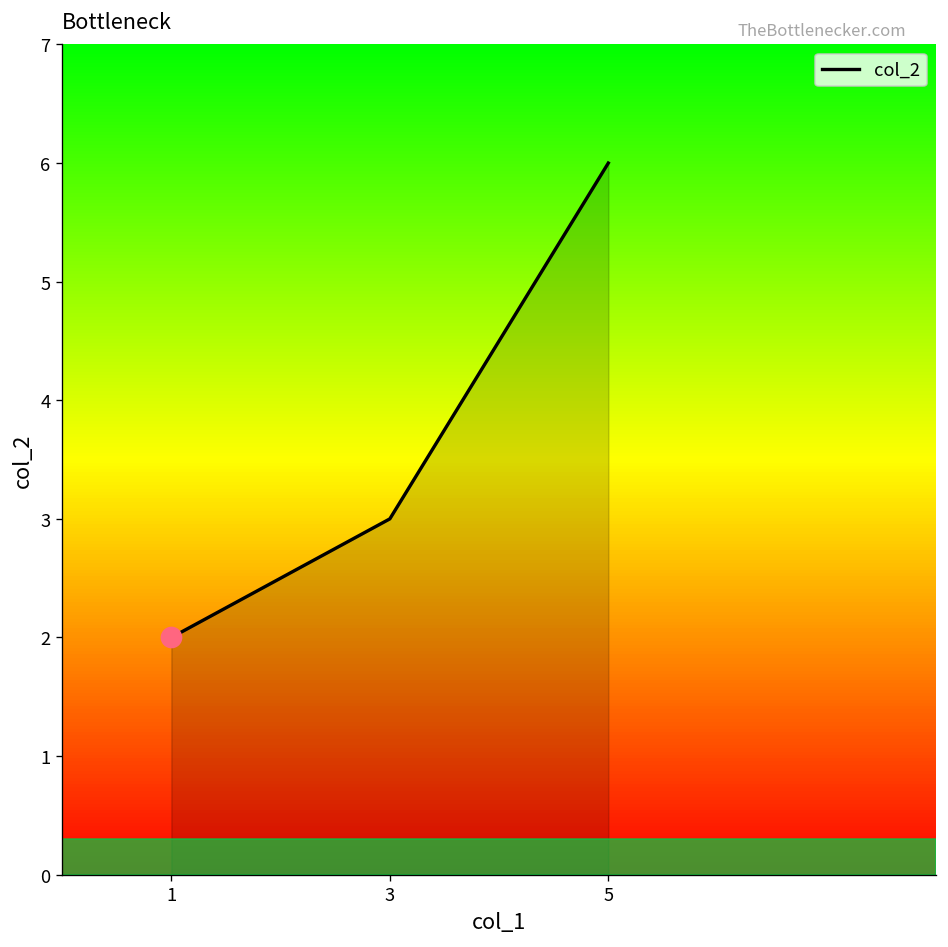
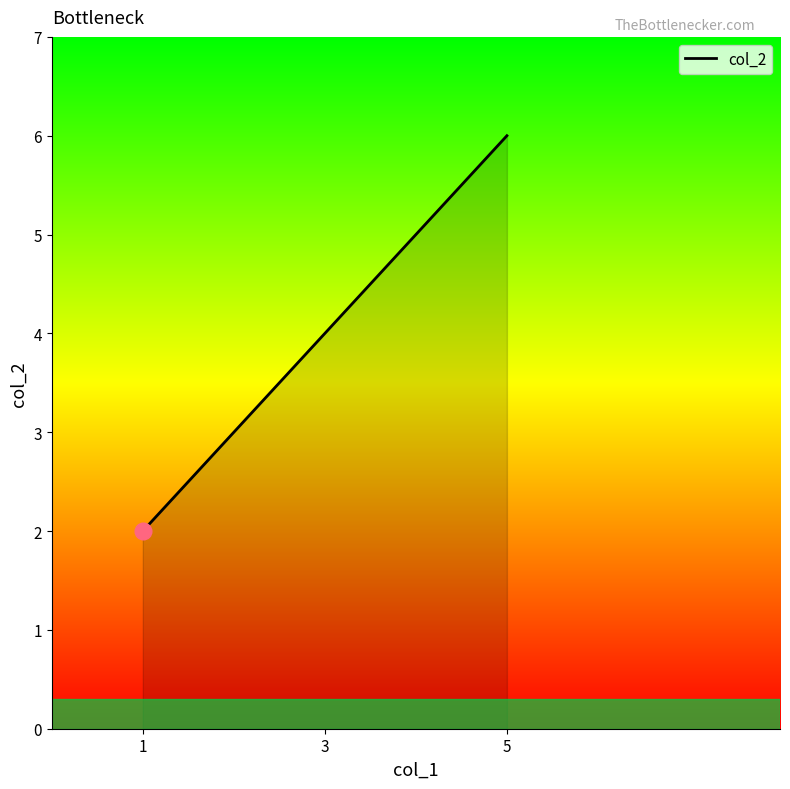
  {
    "col_2": {
-     "3": 3,
+     "3": 4,
      "5": 6
    }
  }
